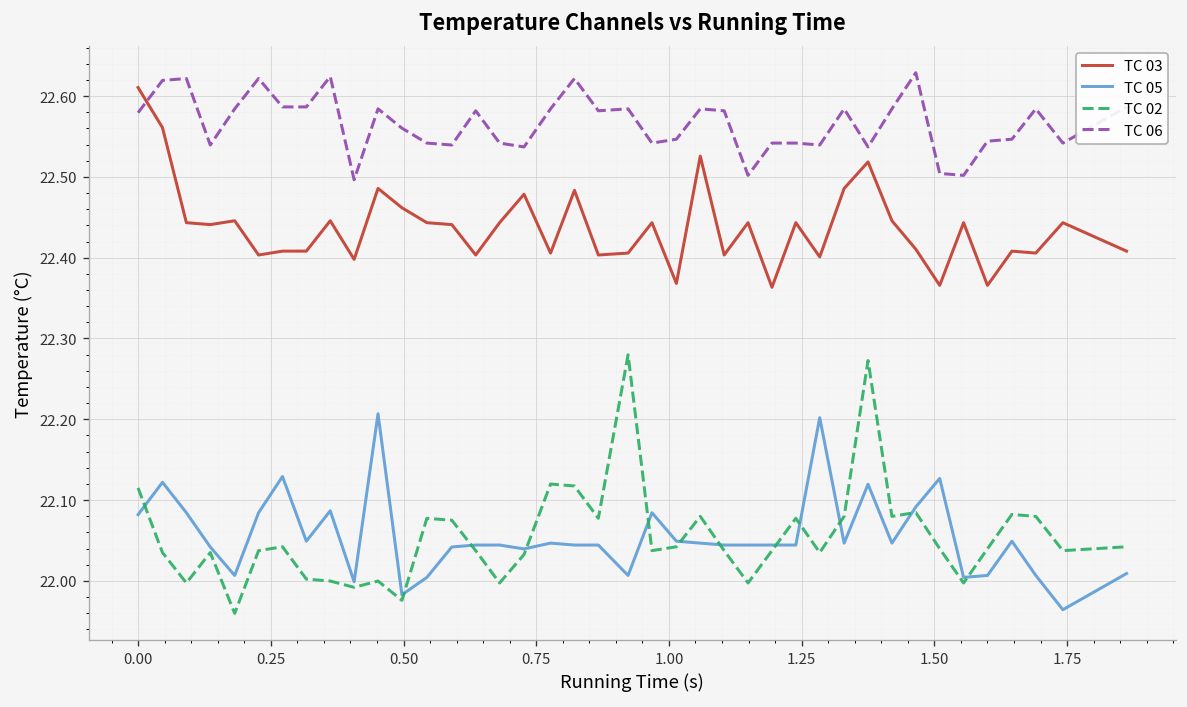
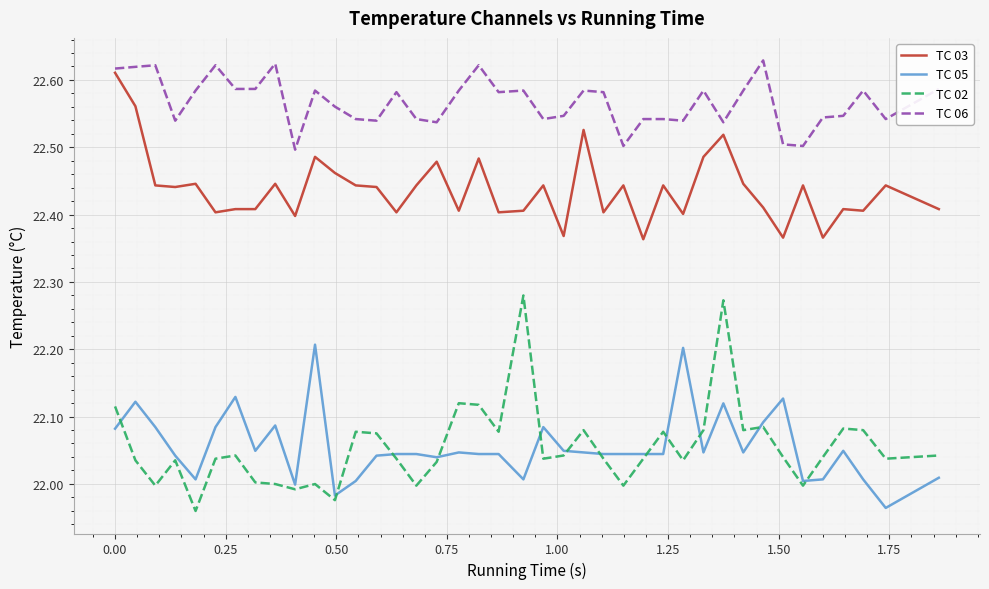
  {
    "TC 03": {
      "0.00": 22.61
    },
    "TC 05": {
      "0.00": 22.08
    },
    "TC 02": {
      "0.00": 22.12
    },
    "TC 06": {
-     "0.00": 22.58
+     "0.00": 22.62
    }
  }
